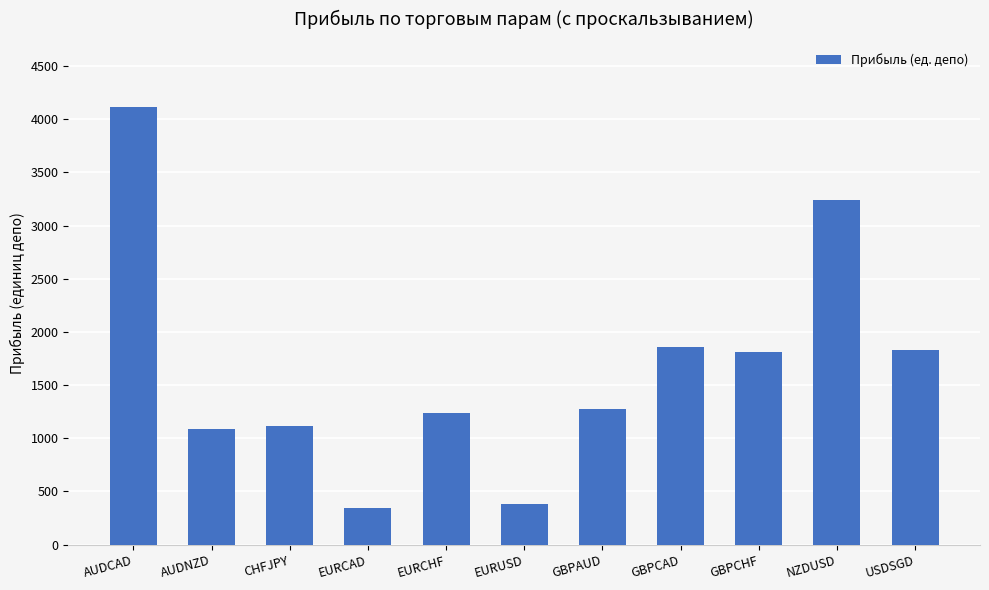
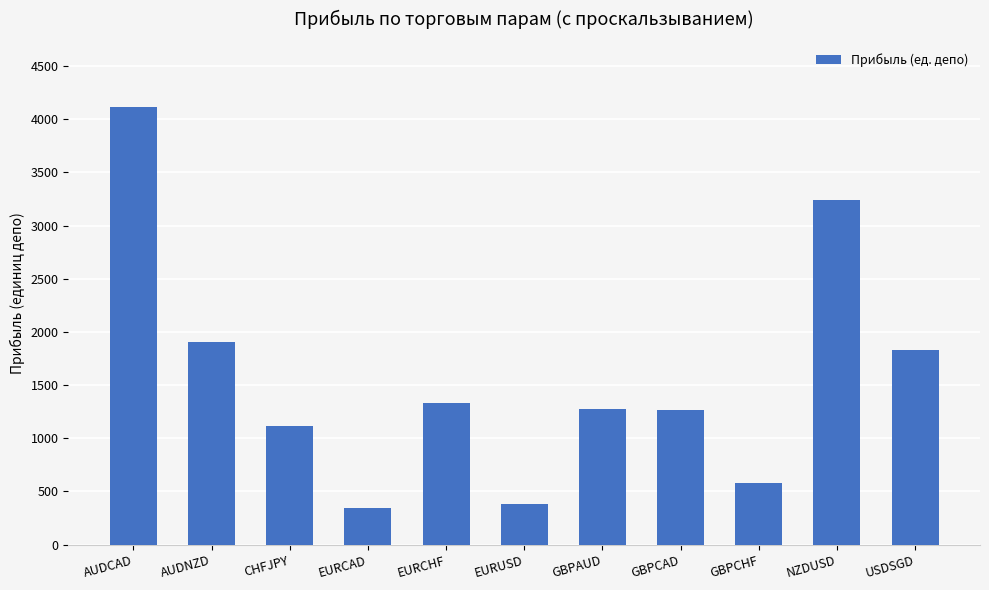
  {
    "AUDCAD": 4110,
-   "AUDNZD": 1090,
+   "AUDNZD": 1900,
    "CHFJPY": 1110,
    "EURCAD": 340,
-   "EURCHF": 1240,
+   "EURCHF": 1330,
    "EURUSD": 380,
    "GBPAUD": 1280,
-   "GBPCAD": 1860,
-   "GBPCHF": 1810,
+   "GBPCAD": 1260,
+   "GBPCHF": 580,
    "NZDUSD": 3250,
    "USDSGD": 1830
  }
